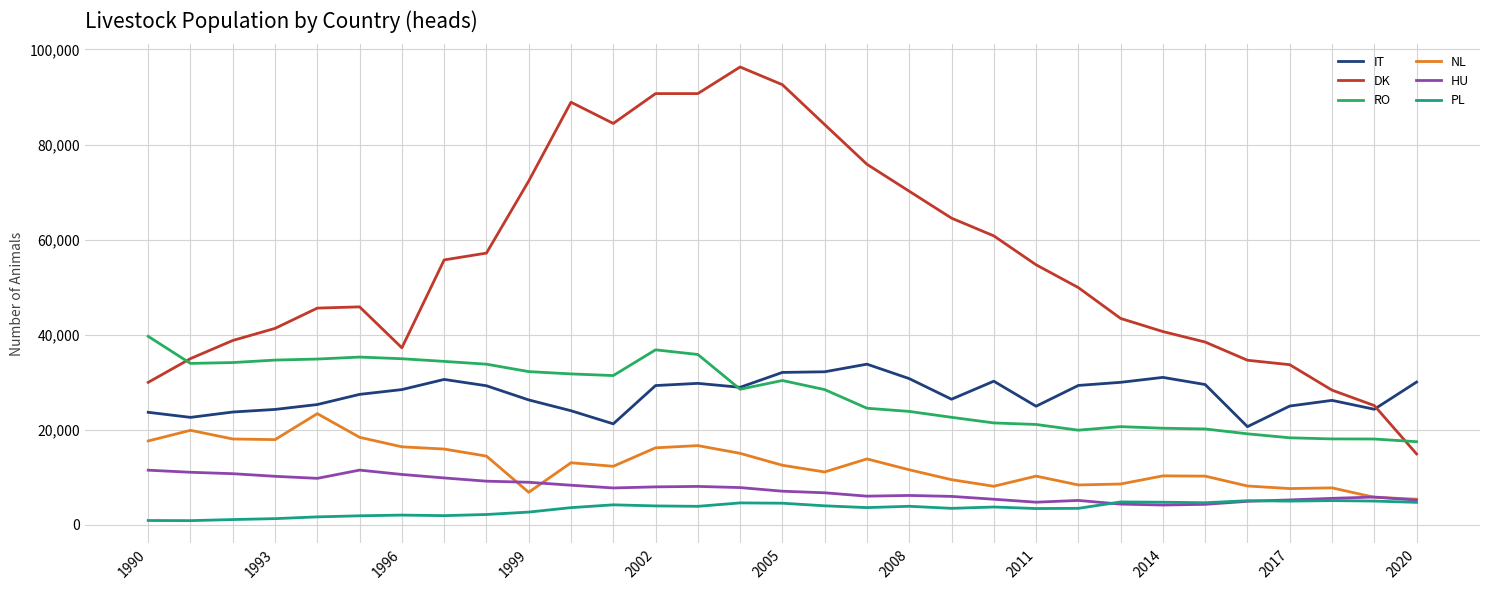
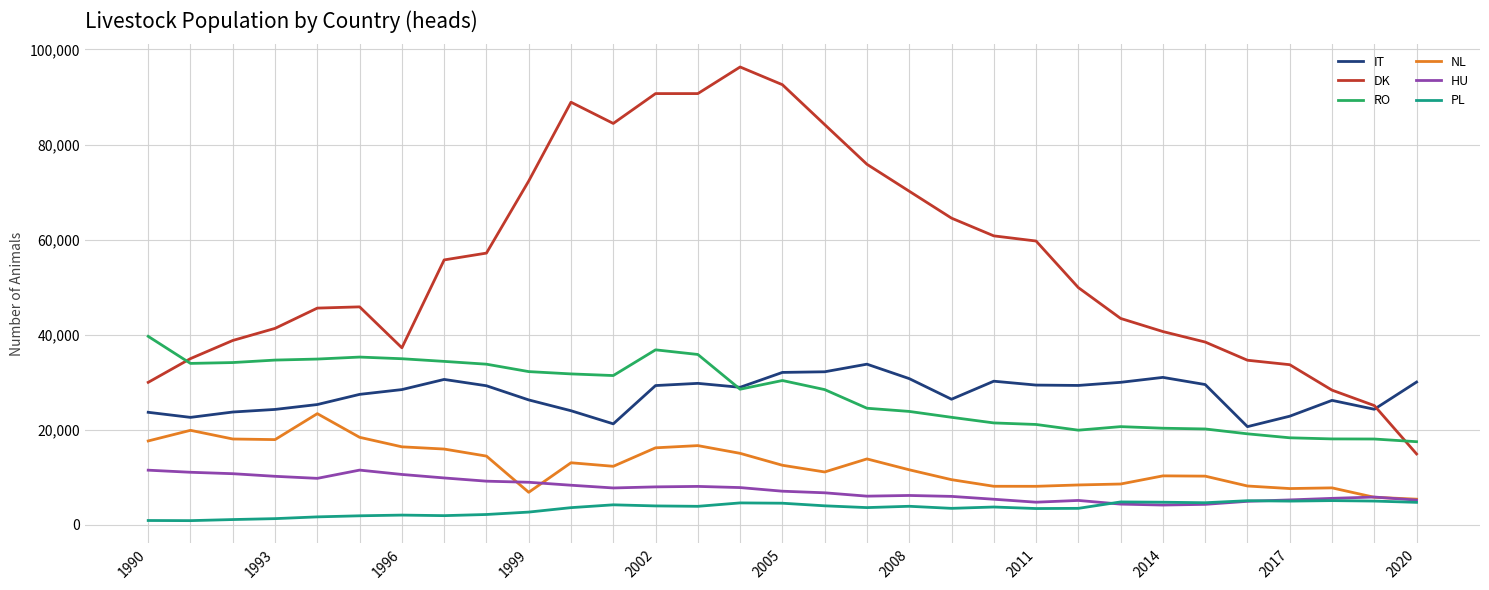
  {
    "IT": {
      "1990": "24,000",
      "1993": "24,000",
      "1996": "28,000",
      "1999": "26,000",
      "2002": "29,000",
      "2005": "32,000",
      "2008": "31,000",
-     "2011": "25,000",
+     "2011": "29,000",
      "2014": "31,000",
-     "2017": "25,000",
+     "2017": "23,000",
      "2020": "30,000"
    },
    "DK": {
      "1990": "30,000",
      "1993": "41,000",
      "1996": "37,000",
      "1999": "72,000",
      "2002": "91,000",
      "2005": "93,000",
      "2008": "70,000",
-     "2011": "55,000",
+     "2011": "60,000",
      "2014": "41,000",
      "2017": "34,000",
      "2020": "15,000"
    },
    "NL": {
      "1990": "18,000",
      "1993": "18,000",
      "1996": "16,000",
      "1999": "7,000",
      "2002": "16,000",
      "2005": "13,000",
      "2008": "12,000",
-     "2011": "10,000",
+     "2011": "8,000",
      "2014": "10,000",
      "2017": "8,000"
    },
    "HU": {
      "1990": "11,000",
      "1993": "10,000",
      "1996": "11,000",
      "1999": "9,000",
      "2002": "8,000",
      "2005": "7,000",
      "2008": "6,000",
      "2011": "5,000",
      "2014": "4,000"
    }
  }
